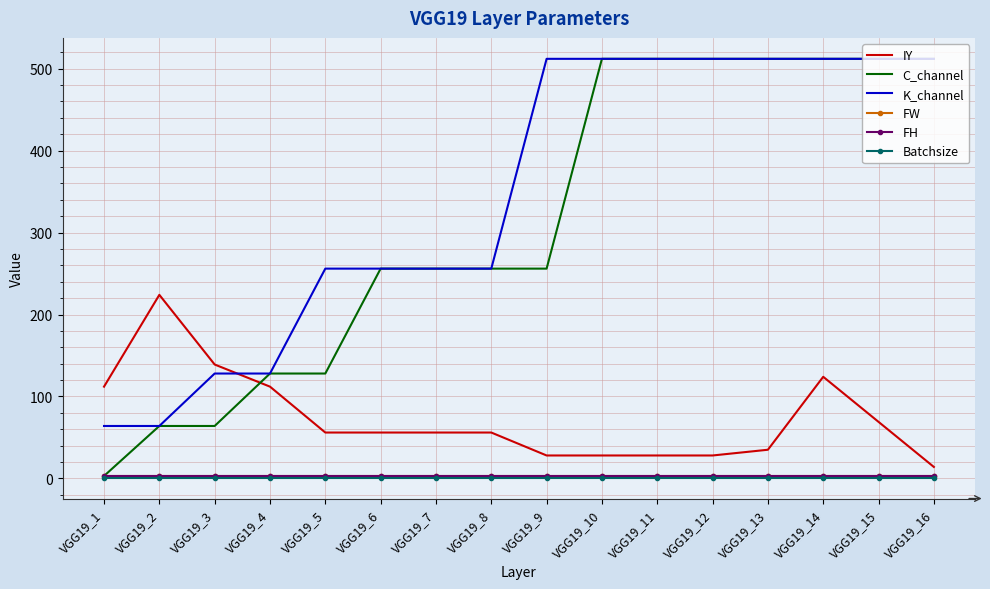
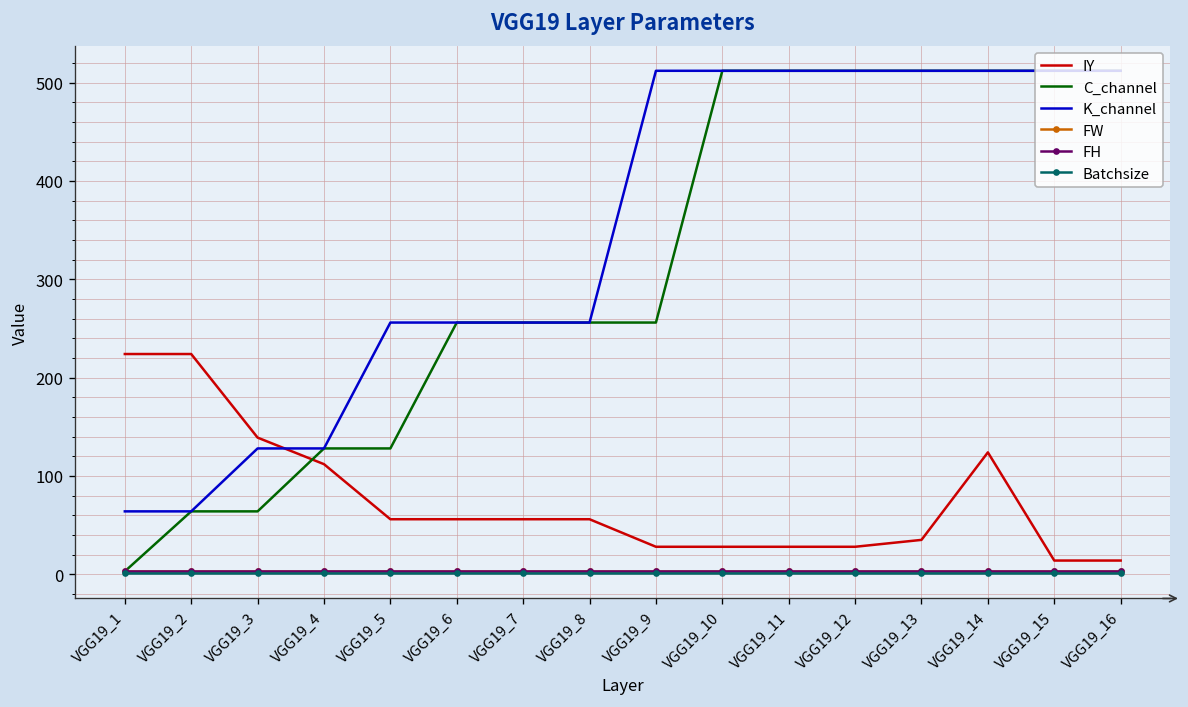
  {
    "IY": {
-     "VGG19_1": 110,
+     "VGG19_1": 220,
      "VGG19_2": 220,
      "VGG19_3": 140,
      "VGG19_4": 110,
      "VGG19_5": 60,
      "VGG19_6": 60,
      "VGG19_7": 60,
      "VGG19_8": 60,
      "VGG19_9": 30,
      "VGG19_10": 30,
      "VGG19_11": 30,
      "VGG19_12": 30,
      "VGG19_13": 40,
      "VGG19_14": 120,
-     "VGG19_15": 70,
+     "VGG19_15": 10,
      "VGG19_16": 10
    },
    "C_channel": {
      "VGG19_3": 60,
      "VGG19_5": 130,
      "VGG19_9": 260
    },
    "K_channel": {
      "VGG19_1": 60,
      "VGG19_3": 130,
      "VGG19_5": 260,
      "VGG19_9": 510
    }
  }
